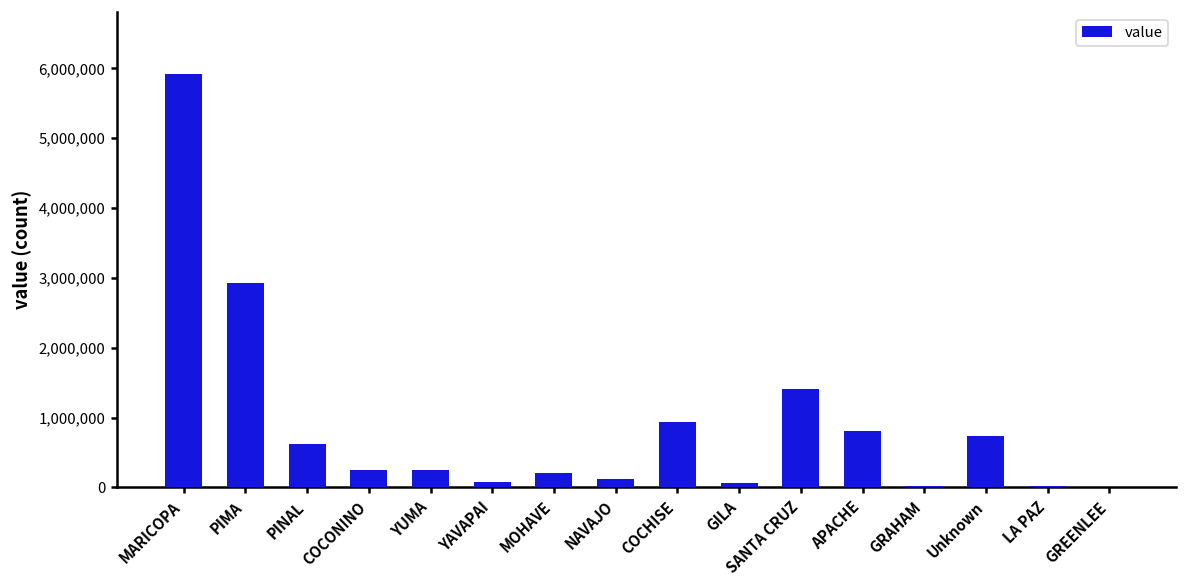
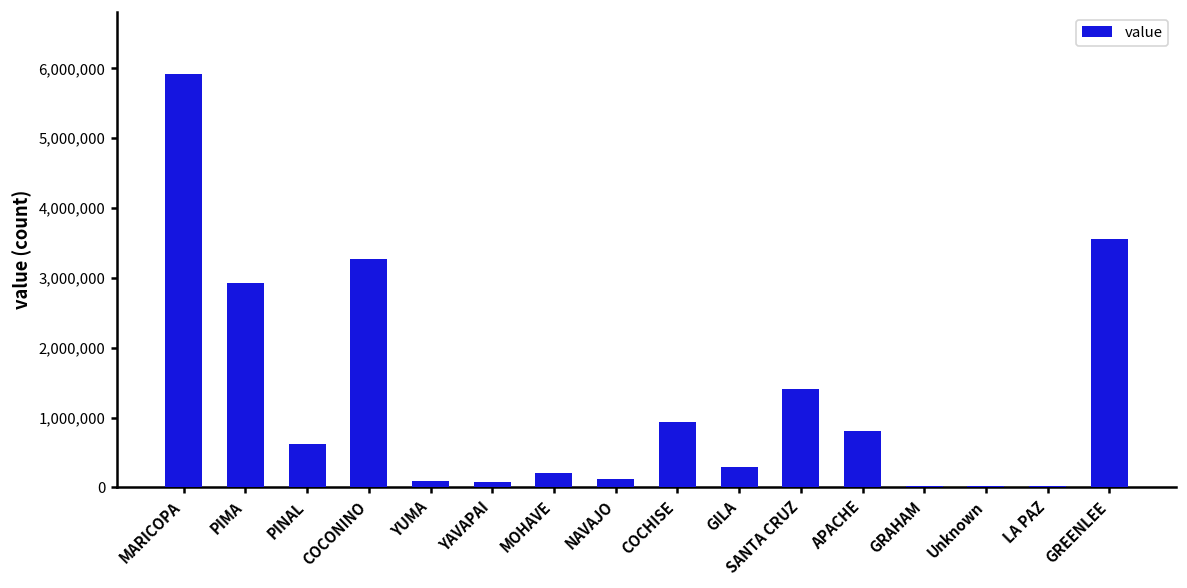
  {
    "MARICOPA": "5,900,000",
    "PIMA": "2,900,000",
    "PINAL": "600,000",
-   "COCONINO": "300,000",
-   "YUMA": "200,000",
+   "COCONINO": "3,300,000",
+   "YUMA": "100,000",
    "YAVAPAI": "100,000",
    "MOHAVE": "200,000",
    "NAVAJO": "100,000",
    "COCHISE": "900,000",
-   "GILA": "100,000",
+   "GILA": "300,000",
    "SANTA CRUZ": "1,400,000",
    "APACHE": "800,000",
-   "Unknown": "700,000",
-   "GREENLEE": "0"
+   "Unknown": "0",
+   "GREENLEE": "3,600,000"
  }
